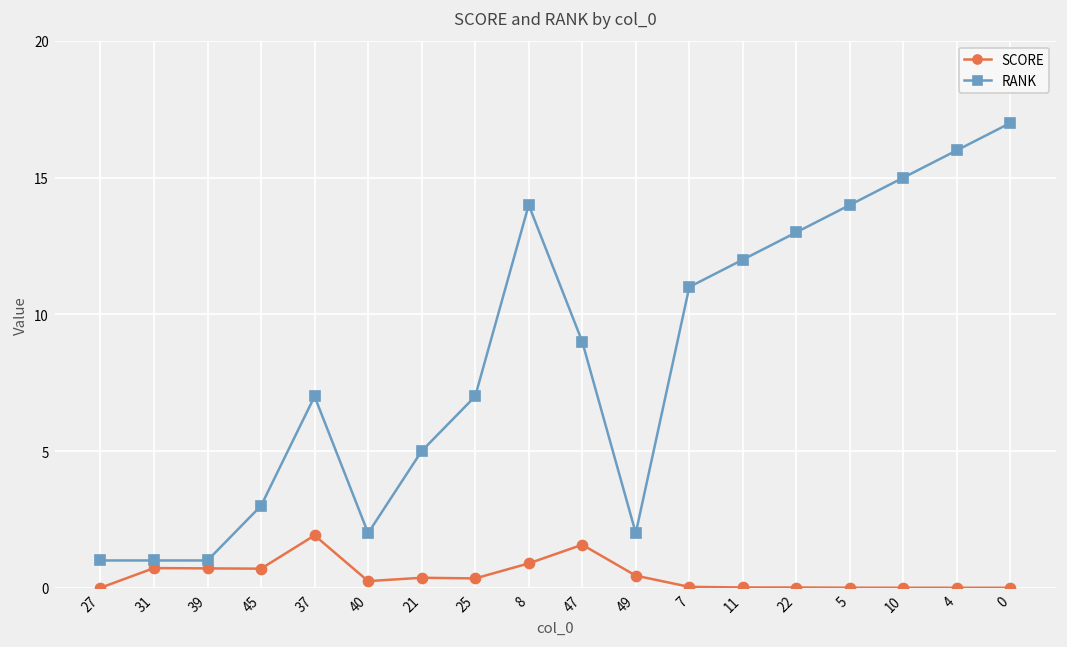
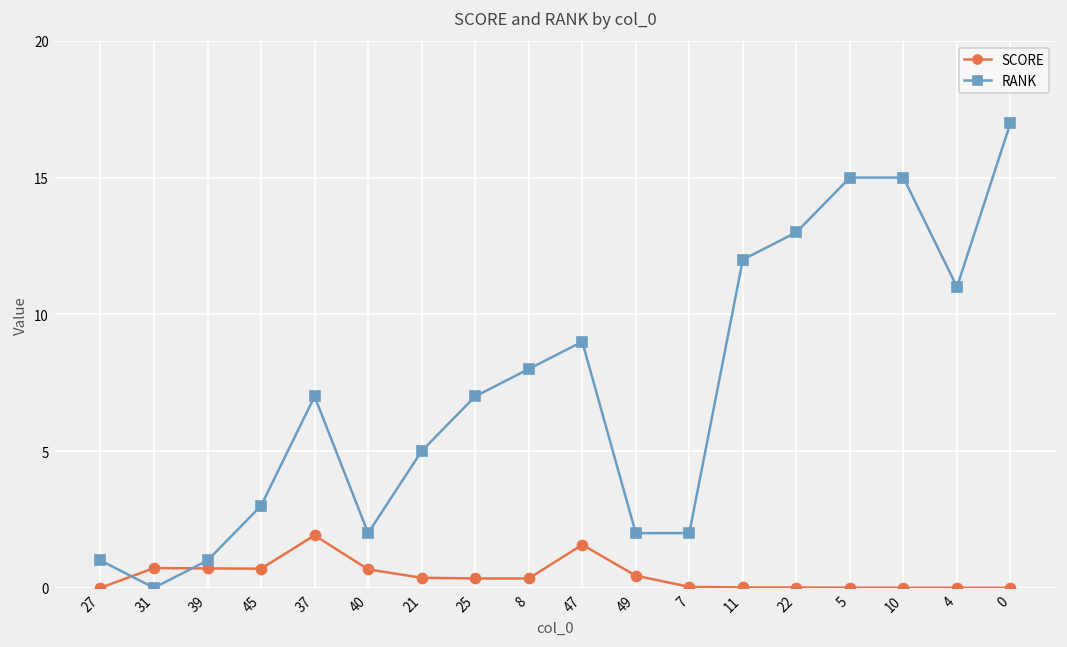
  {
    "SCORE": {
      "27": 0.0,
      "31": 0.7,
      "39": 0.7,
      "45": 0.7,
      "37": 1.9,
-     "40": 0.2,
+     "40": 0.7,
      "21": 0.4,
      "25": 0.3,
-     "8": 0.9,
+     "8": 0.3,
      "47": 1.6,
      "49": 0.4,
      "7": 0.0,
      "11": 0.0,
      "22": 0.0,
      "5": 0.0,
      "10": 0.0,
      "4": 0.0,
      "0": 0.0
    },
    "RANK": {
      "27": 1,
-     "31": 1,
+     "31": 0,
      "39": 1,
      "45": 3,
      "37": 7,
      "40": 2,
      "21": 5,
      "25": 7,
-     "8": 14,
+     "8": 8,
      "47": 9,
      "49": 2,
-     "7": 11,
+     "7": 2,
      "11": 12,
      "22": 13,
-     "5": 14,
+     "5": 15,
      "10": 15,
-     "4": 16,
+     "4": 11,
      "0": 17
    }
  }
